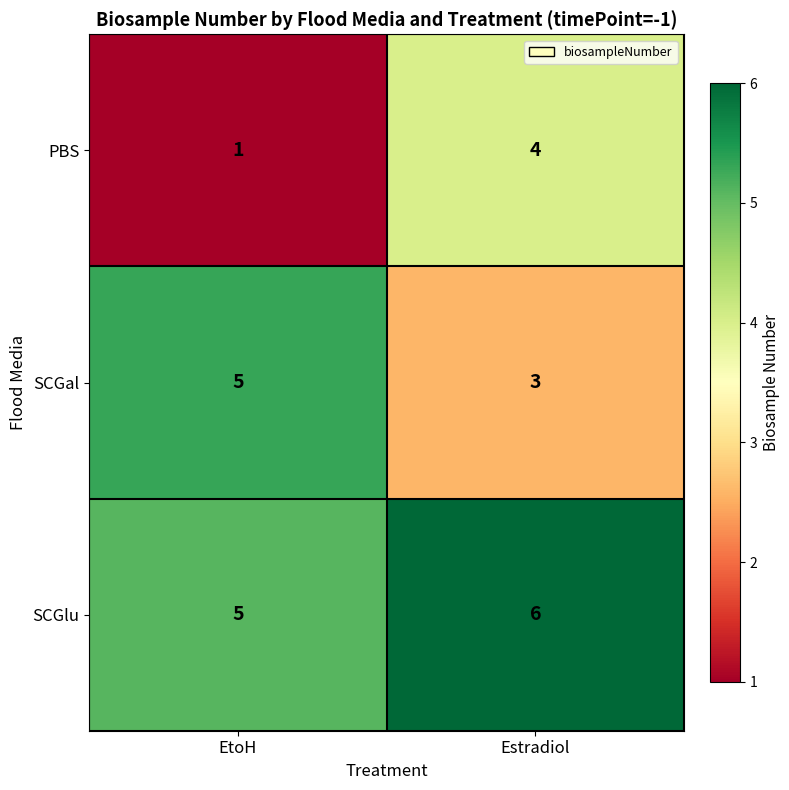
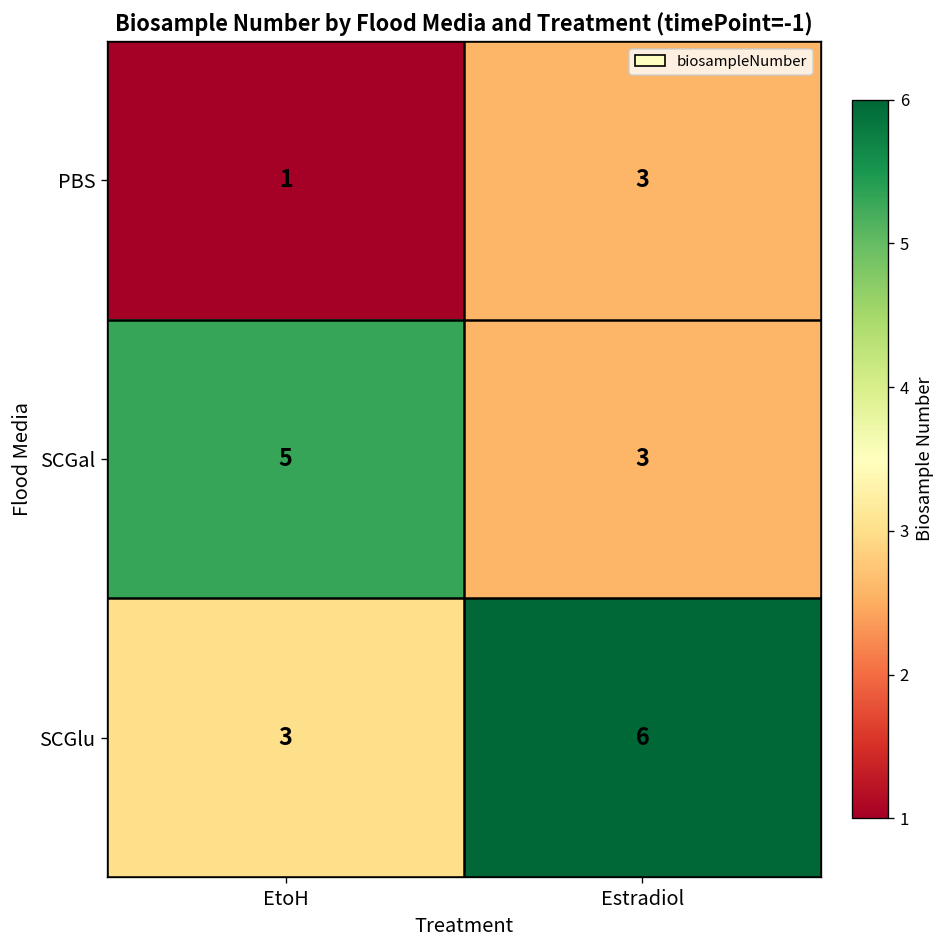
  {
    "PBS": {
      "EtoH": 1,
-     "Estradiol": 4
+     "Estradiol": 3
    },
    "SCGal": {
      "EtoH": 5,
      "Estradiol": 3
    },
    "SCGlu": {
-     "EtoH": 5,
+     "EtoH": 3,
      "Estradiol": 6
    }
  }
